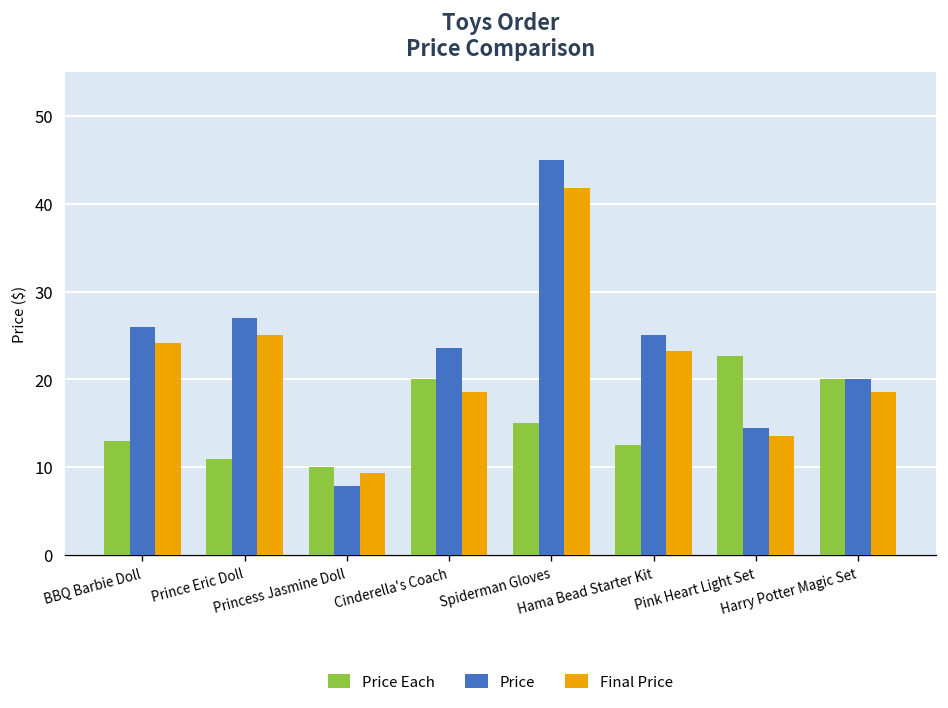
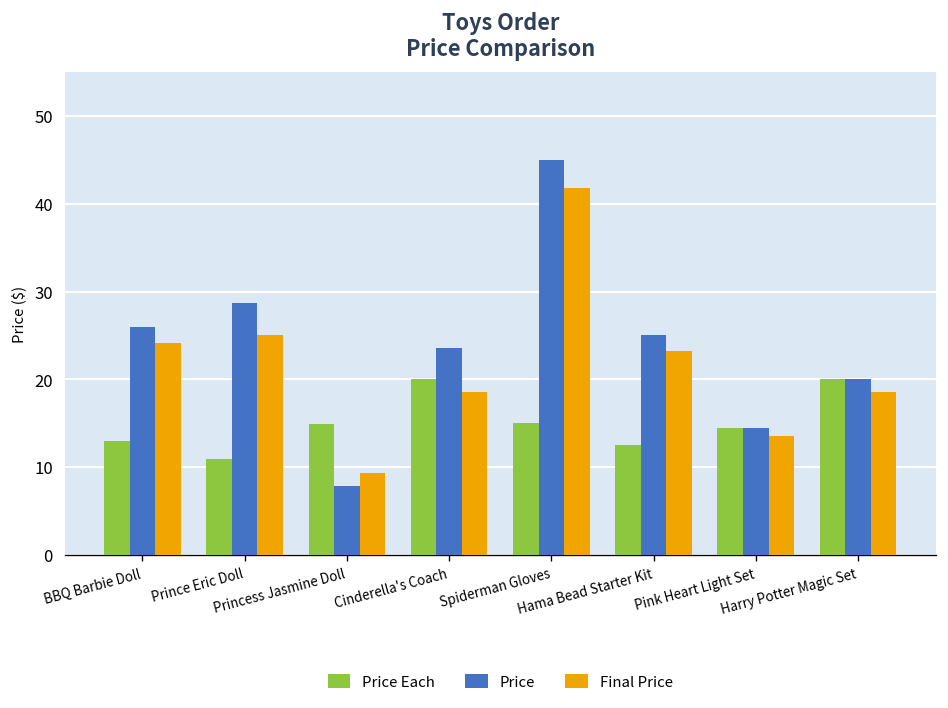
  {
    "Price Each": {
      "BBQ Barbie Doll": 13,
      "Prince Eric Doll": 11,
-     "Princess Jasmine Doll": 10,
+     "Princess Jasmine Doll": 15,
      "Cinderella's Coach": 20,
      "Spiderman Gloves": 15,
      "Hama Bead Starter Kit": 13,
-     "Pink Heart Light Set": 23,
+     "Pink Heart Light Set": 15,
      "Harry Potter Magic Set": 20
    },
    "Price": {
      "BBQ Barbie Doll": 26,
-     "Prince Eric Doll": 27,
+     "Prince Eric Doll": 29,
      "Princess Jasmine Doll": 8,
      "Cinderella's Coach": 24,
      "Spiderman Gloves": 45,
      "Hama Bead Starter Kit": 25,
      "Pink Heart Light Set": 15,
      "Harry Potter Magic Set": 20
    },
    "Final Price": {
      "BBQ Barbie Doll": 24,
      "Prince Eric Doll": 25,
      "Princess Jasmine Doll": 9,
      "Cinderella's Coach": 19,
      "Spiderman Gloves": 42,
      "Hama Bead Starter Kit": 23,
      "Pink Heart Light Set": 13,
      "Harry Potter Magic Set": 19
    }
  }
